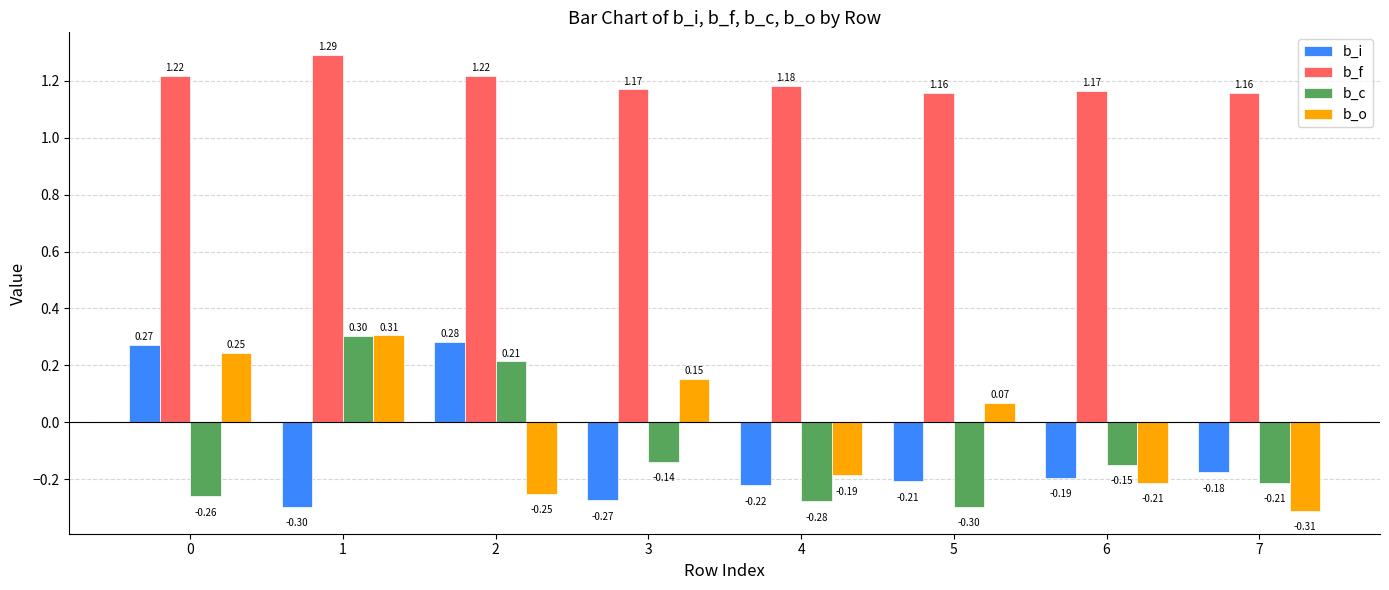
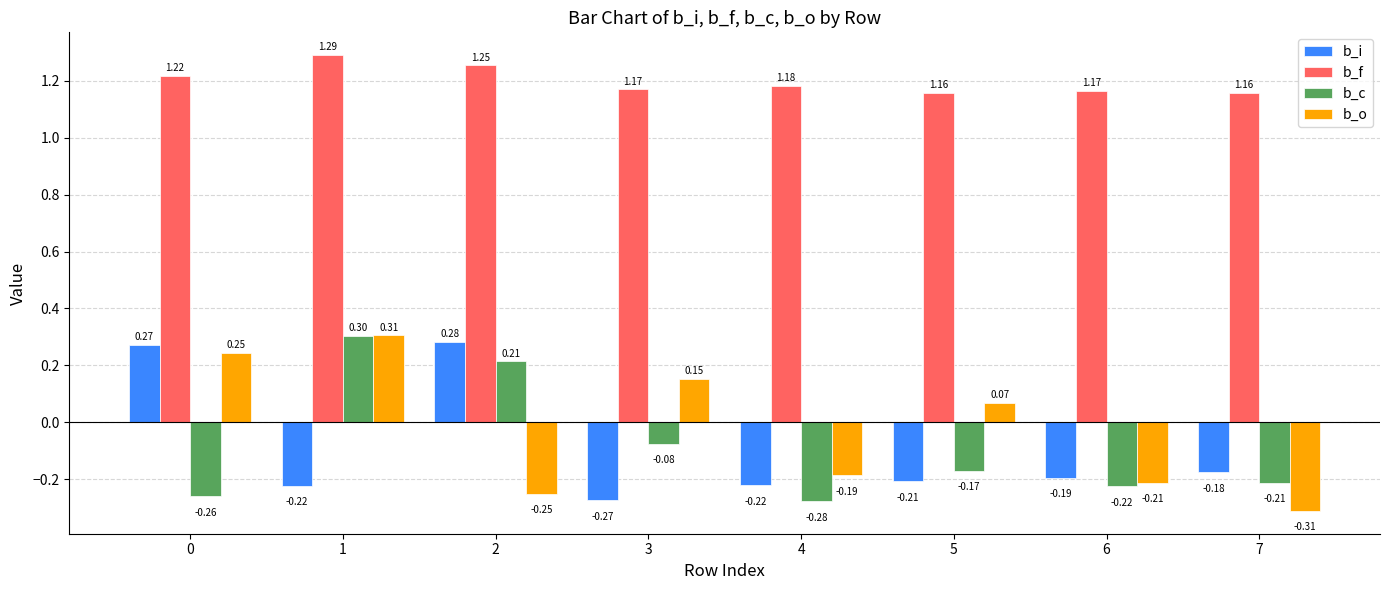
  {
    "b_i": {
      "0": 0.27,
-     "1": -0.30,
+     "1": -0.22,
      "2": 0.28,
      "3": -0.27,
      "4": -0.22,
      "5": -0.21,
      "6": -0.19,
      "7": -0.18
    },
    "b_f": {
      "0": 1.22,
      "1": 1.29,
-     "2": 1.22,
+     "2": 1.25,
      "3": 1.17,
      "4": 1.18,
      "5": 1.16,
      "6": 1.17,
      "7": 1.16
    },
    "b_c": {
      "0": -0.26,
      "1": 0.30,
      "2": 0.21,
-     "3": -0.14,
+     "3": -0.08,
      "4": -0.28,
-     "5": -0.30,
-     "6": -0.15,
+     "5": -0.17,
+     "6": -0.22,
      "7": -0.21
    },
    "b_o": {
      "0": 0.25,
      "1": 0.31,
      "2": -0.25,
      "3": 0.15,
      "4": -0.19,
      "5": 0.07,
      "6": -0.21,
      "7": -0.31
    }
  }
